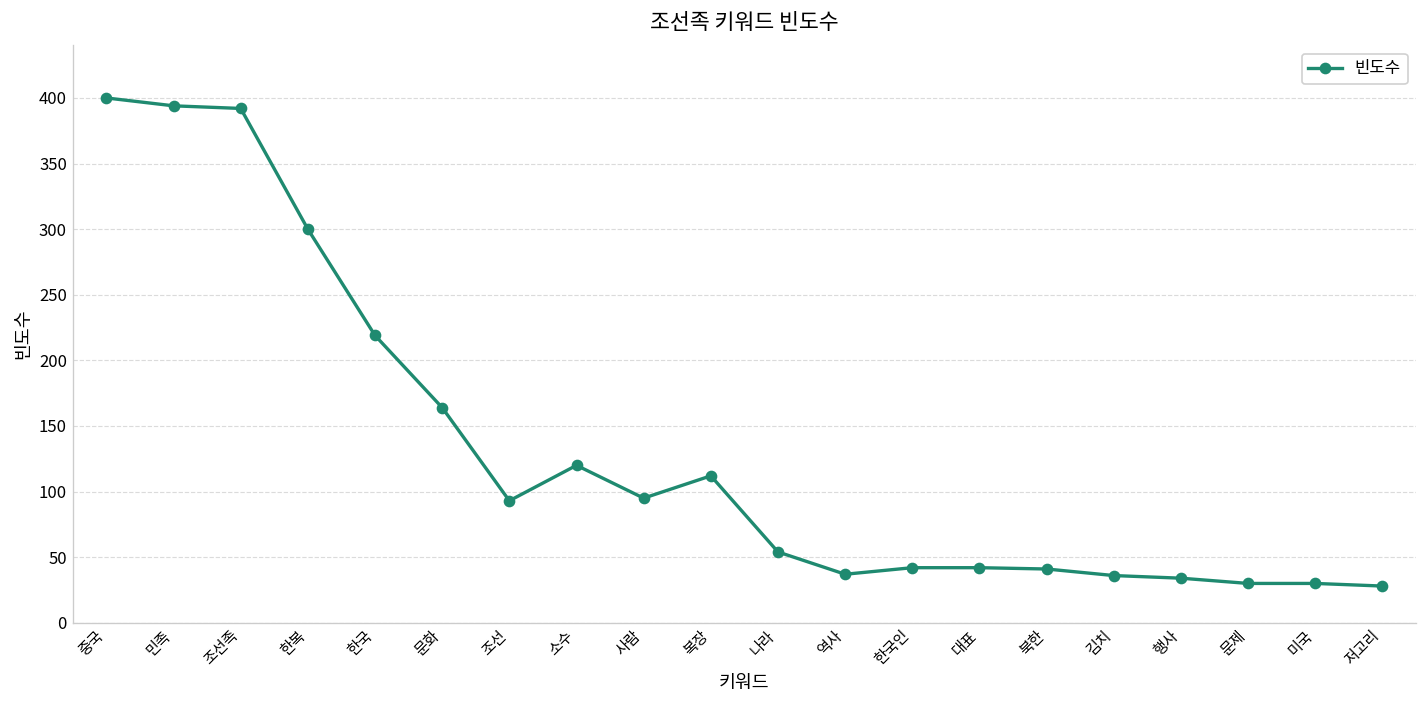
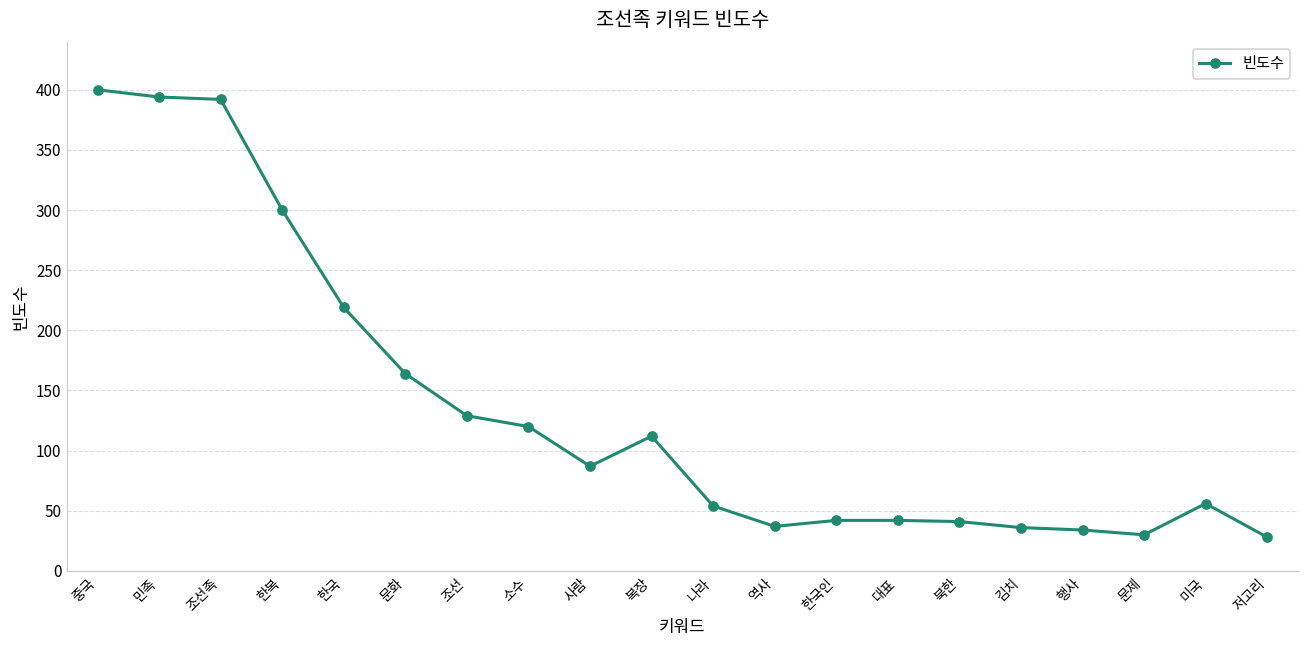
  {
    "중국": 400,
    "민족": 394,
    "조선족": 392,
    "한복": 300,
    "한국": 219,
    "문화": 164,
-   "조선": 93,
+   "조선": 129,
    "소수": 120,
-   "사람": 95,
+   "사람": 87,
    "복장": 112,
    "나라": 54,
    "역사": 37,
    "한국인": 42,
    "대표": 42,
    "북한": 41,
    "김치": 36,
    "행사": 34,
    "문제": 30,
-   "미국": 30,
+   "미국": 56,
    "저고리": 28
  }
